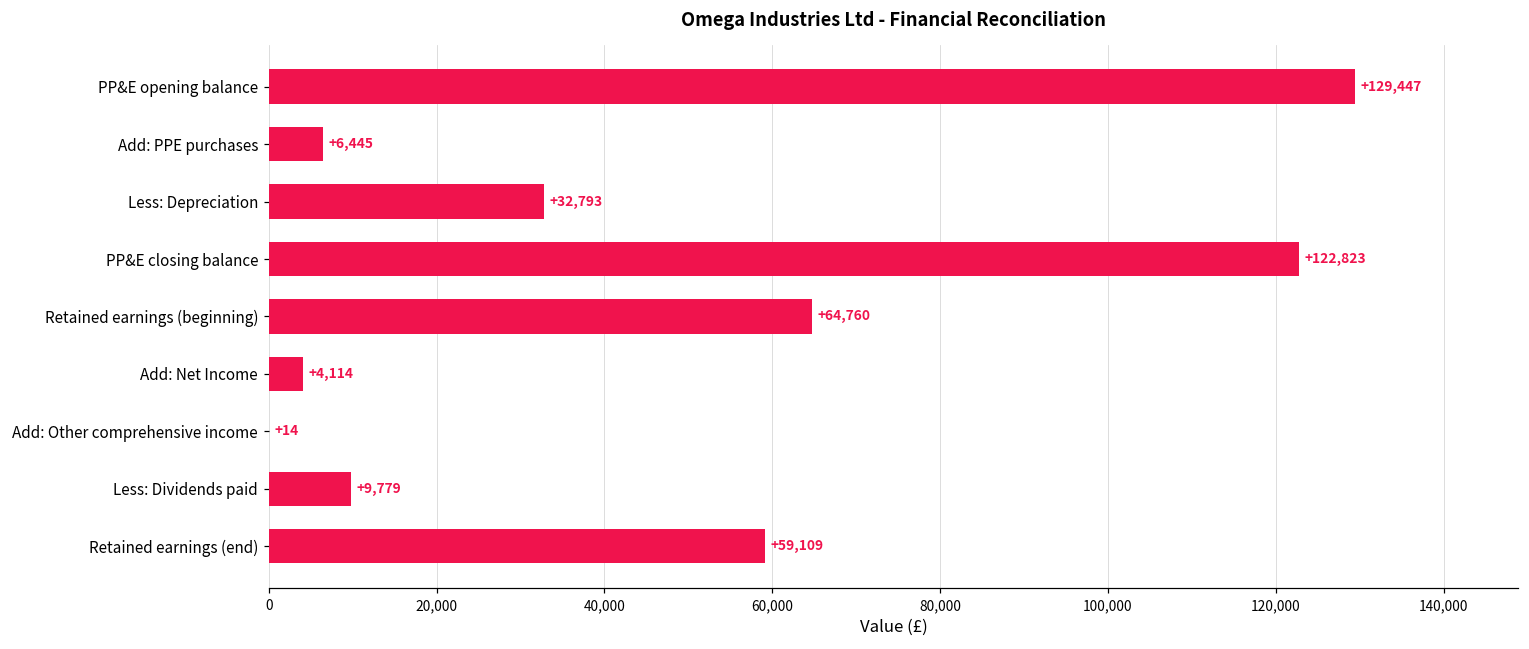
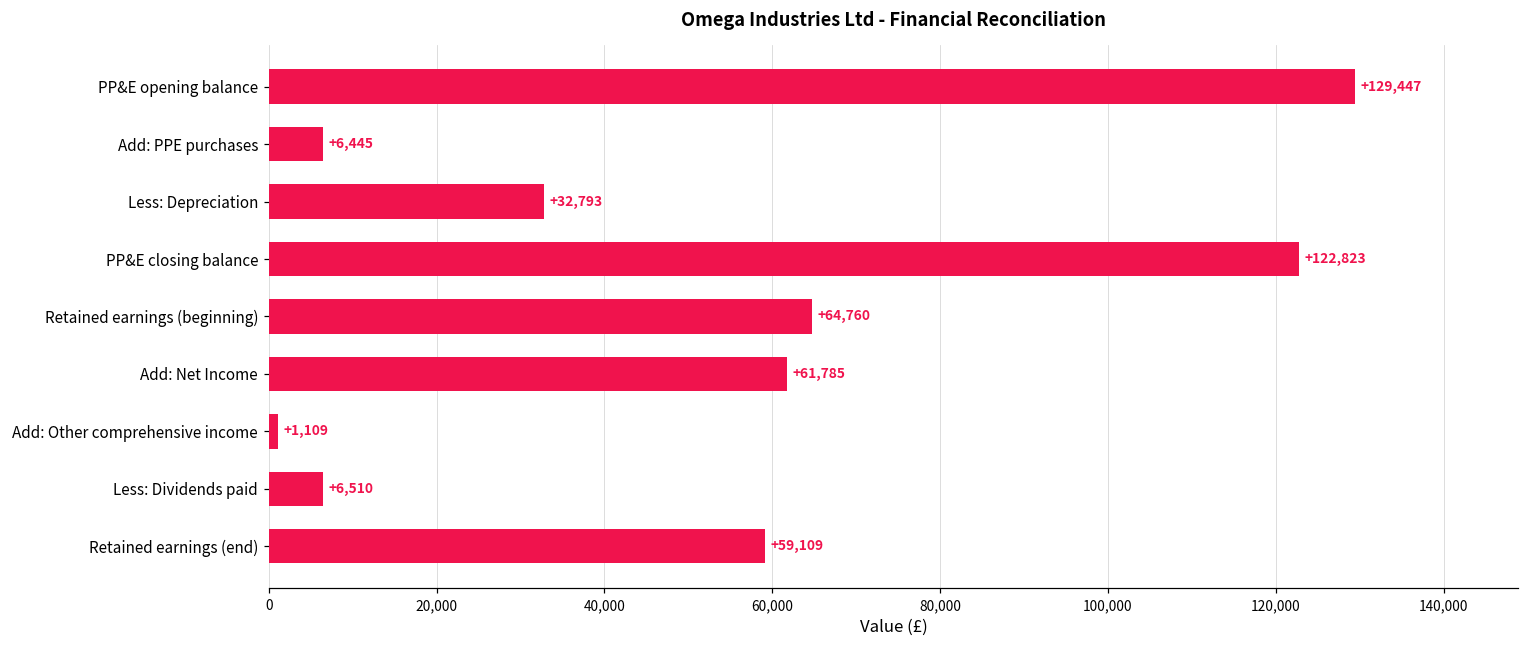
  {
    "PP&E opening balance": "+129,447",
    "Add: PPE purchases": "+6,445",
    "Less: Depreciation": "+32,793",
    "PP&E closing balance": "+122,823",
    "Retained earnings (beginning)": "+64,760",
-   "Add: Net Income": "+4,114",
-   "Add: Other comprehensive income": "+14",
-   "Less: Dividends paid": "+9,779",
+   "Add: Net Income": "+61,785",
+   "Add: Other comprehensive income": "+1,109",
+   "Less: Dividends paid": "+6,510",
    "Retained earnings (end)": "+59,109"
  }
